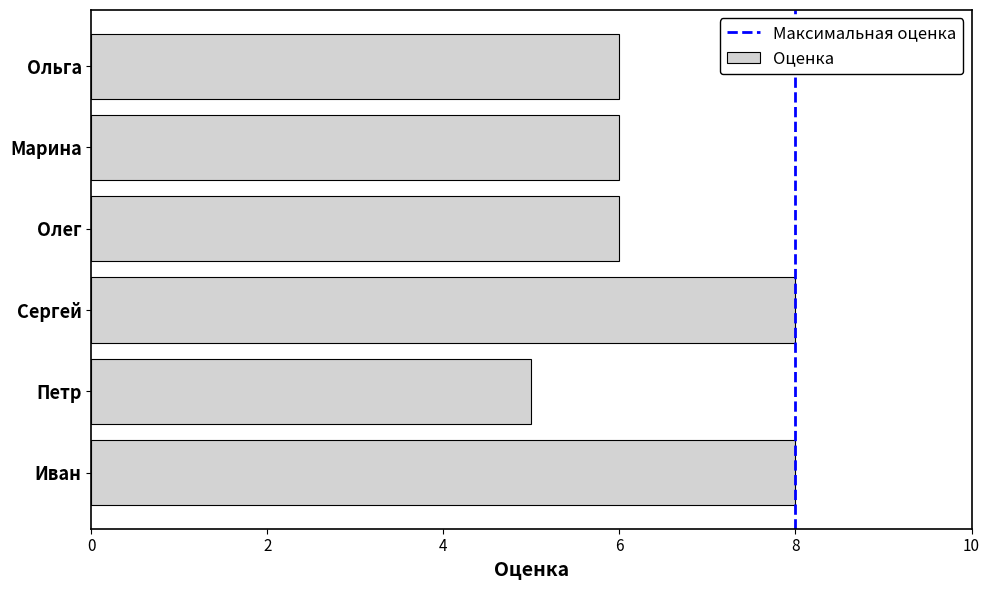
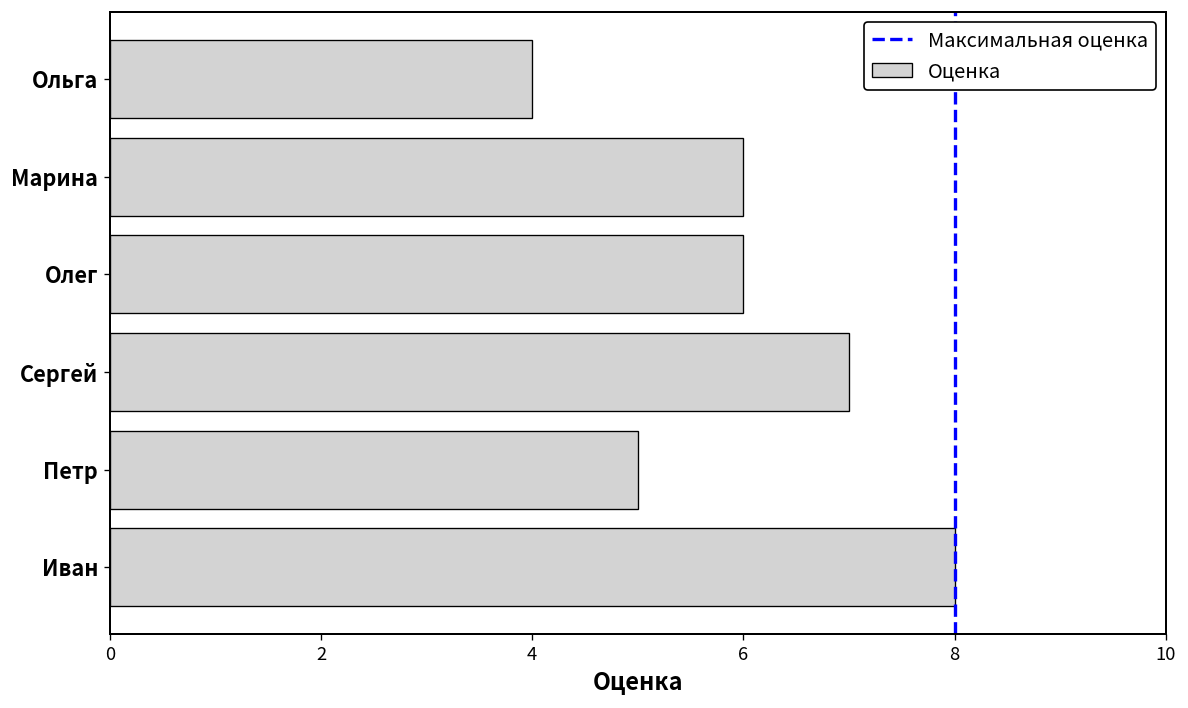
  {
-   "Ольга": 6,
+   "Ольга": 4,
    "Марина": 6,
    "Олег": 6,
-   "Сергей": 8,
+   "Сергей": 7,
    "Петр": 5,
    "Иван": 8
  }
